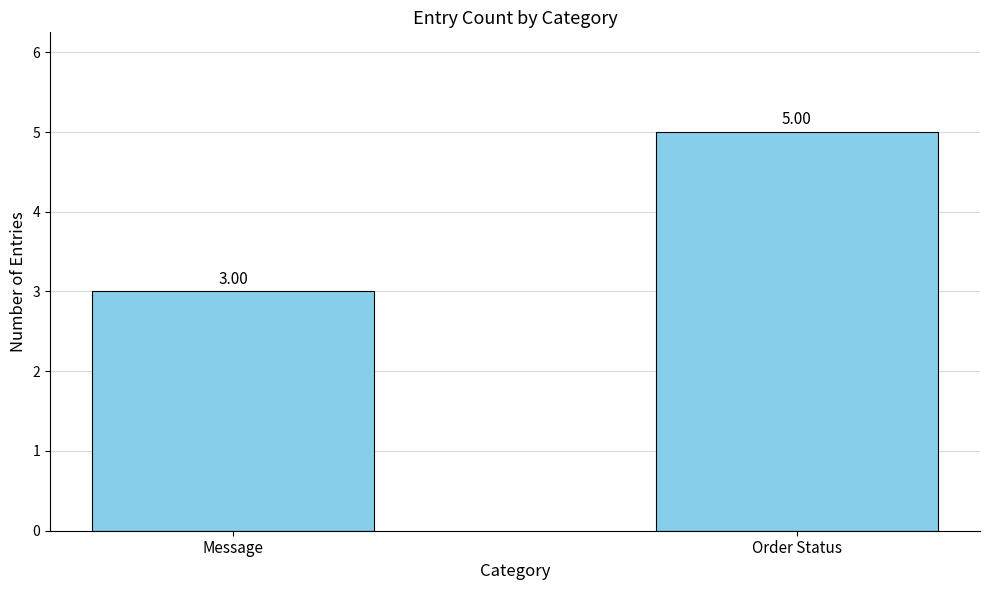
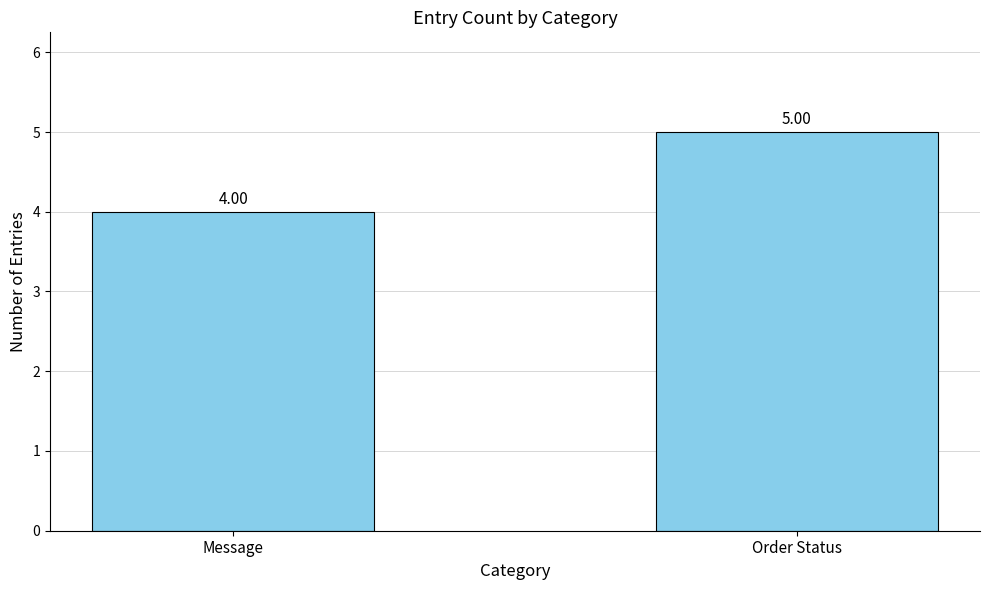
  {
-   "Message": 3.00,
+   "Message": 4.00,
    "Order Status": 5.00
  }
